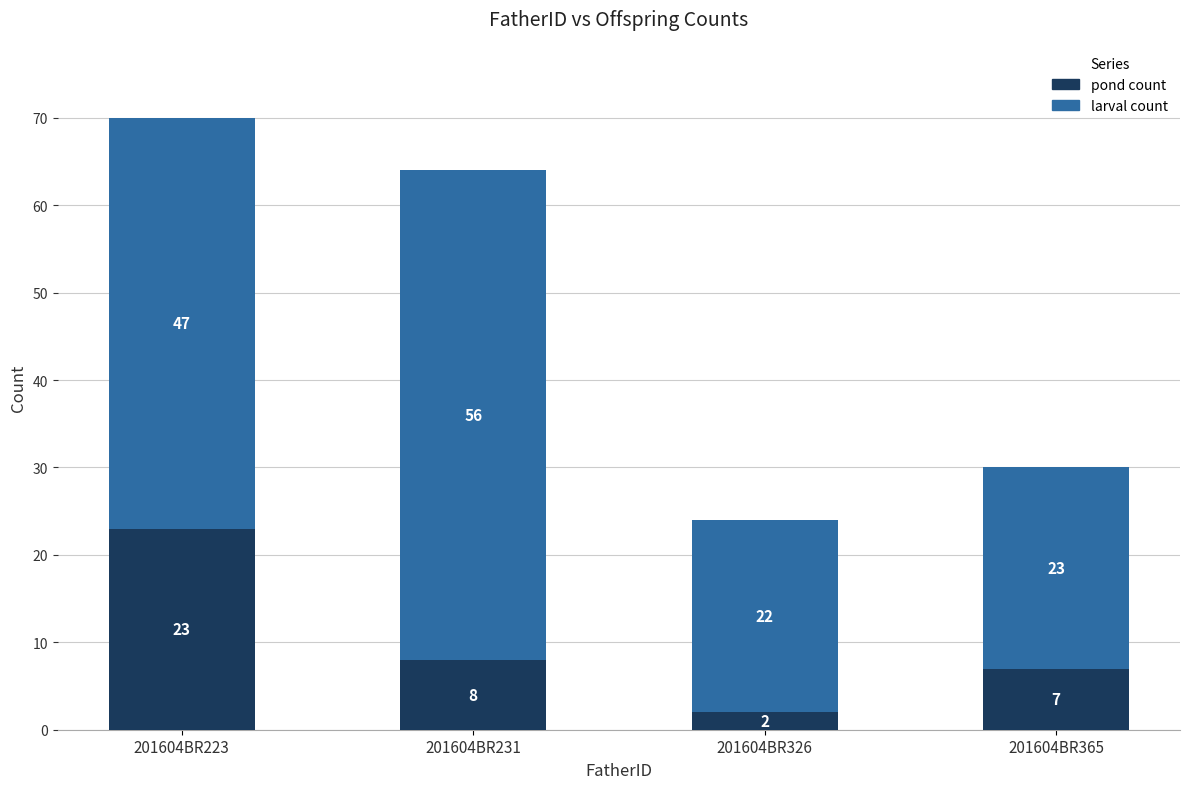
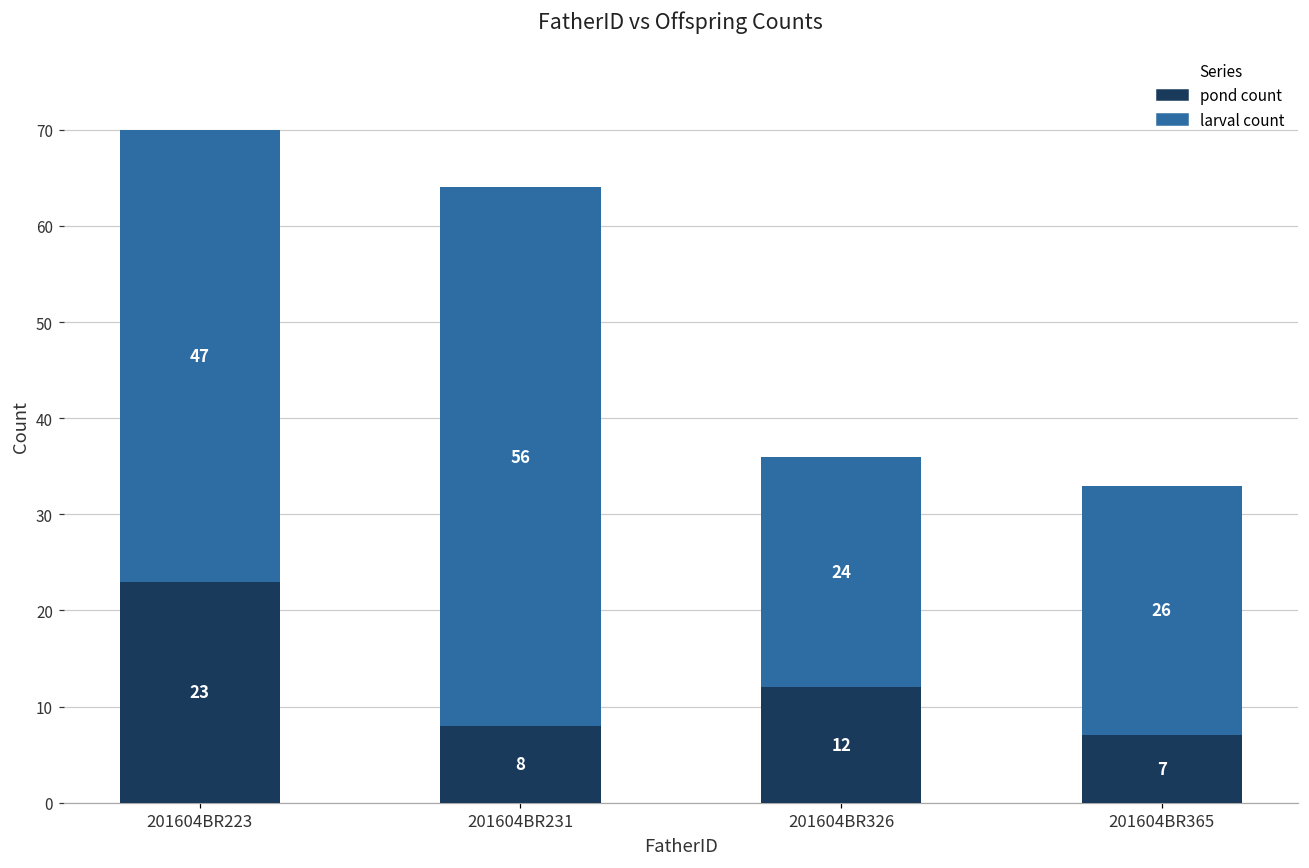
  {
    "pond count": {
      "201604BR223": 23,
      "201604BR231": 8,
-     "201604BR326": 2,
+     "201604BR326": 12,
      "201604BR365": 7
    },
    "larval count": {
      "201604BR223": 47,
      "201604BR231": 56,
-     "201604BR326": 22,
-     "201604BR365": 23
+     "201604BR326": 24,
+     "201604BR365": 26
    }
  }
